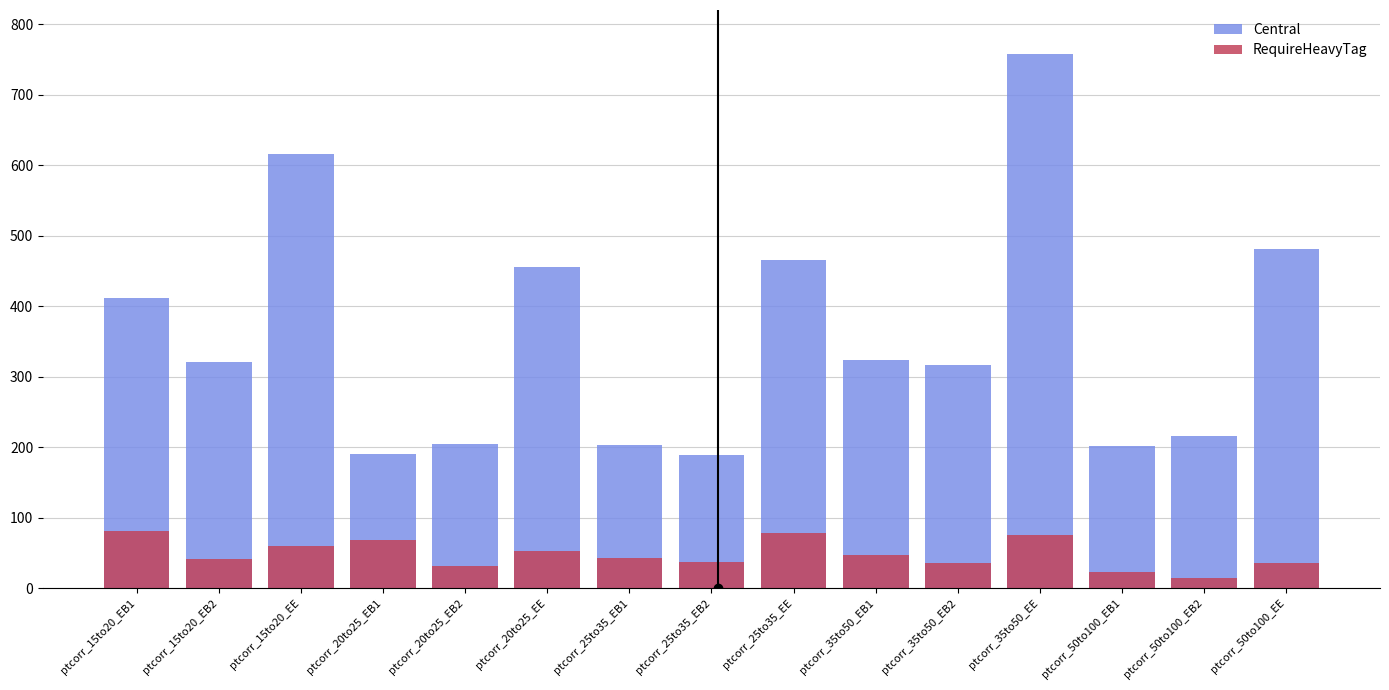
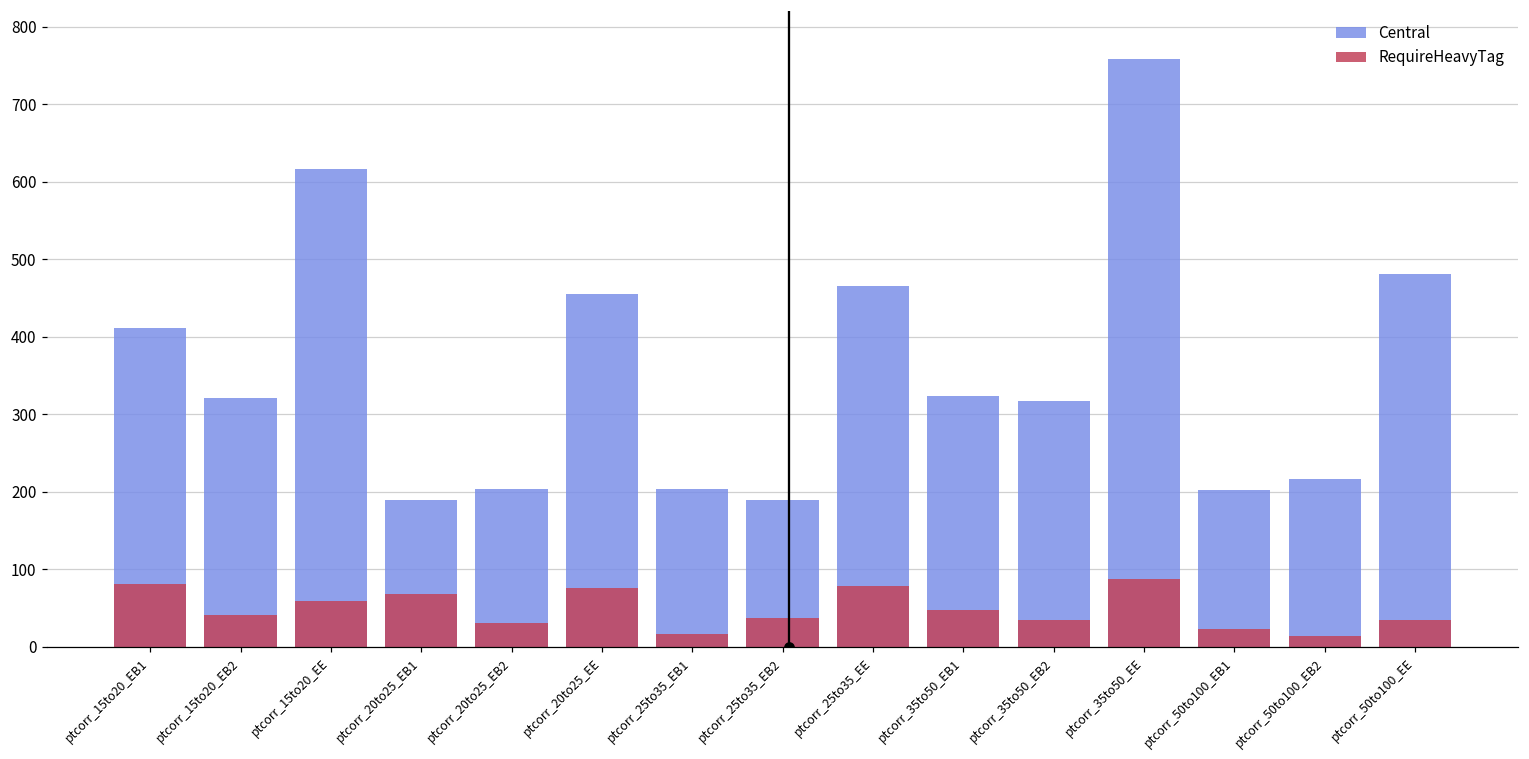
  {
    "Central": {
      "ptcorr_15to20_EB1": 410,
      "ptcorr_15to20_EB2": 320,
      "ptcorr_15to20_EE": 620,
      "ptcorr_20to25_EB1": 190,
      "ptcorr_20to25_EB2": 200,
      "ptcorr_20to25_EE": 460,
      "ptcorr_25to35_EB1": 200,
      "ptcorr_25to35_EB2": 190,
      "ptcorr_25to35_EE": 470,
      "ptcorr_35to50_EB1": 320,
      "ptcorr_35to50_EB2": 320,
      "ptcorr_35to50_EE": 760,
      "ptcorr_50to100_EB1": 200,
      "ptcorr_50to100_EB2": 220,
      "ptcorr_50to100_EE": 480
    },
    "RequireHeavyTag": {
-     "ptcorr_20to25_EE": 50,
-     "ptcorr_25to35_EB1": 40,
-     "ptcorr_35to50_EE": 80
+     "ptcorr_20to25_EE": 80,
+     "ptcorr_25to35_EB1": 20,
+     "ptcorr_35to50_EE": 90
    }
  }
